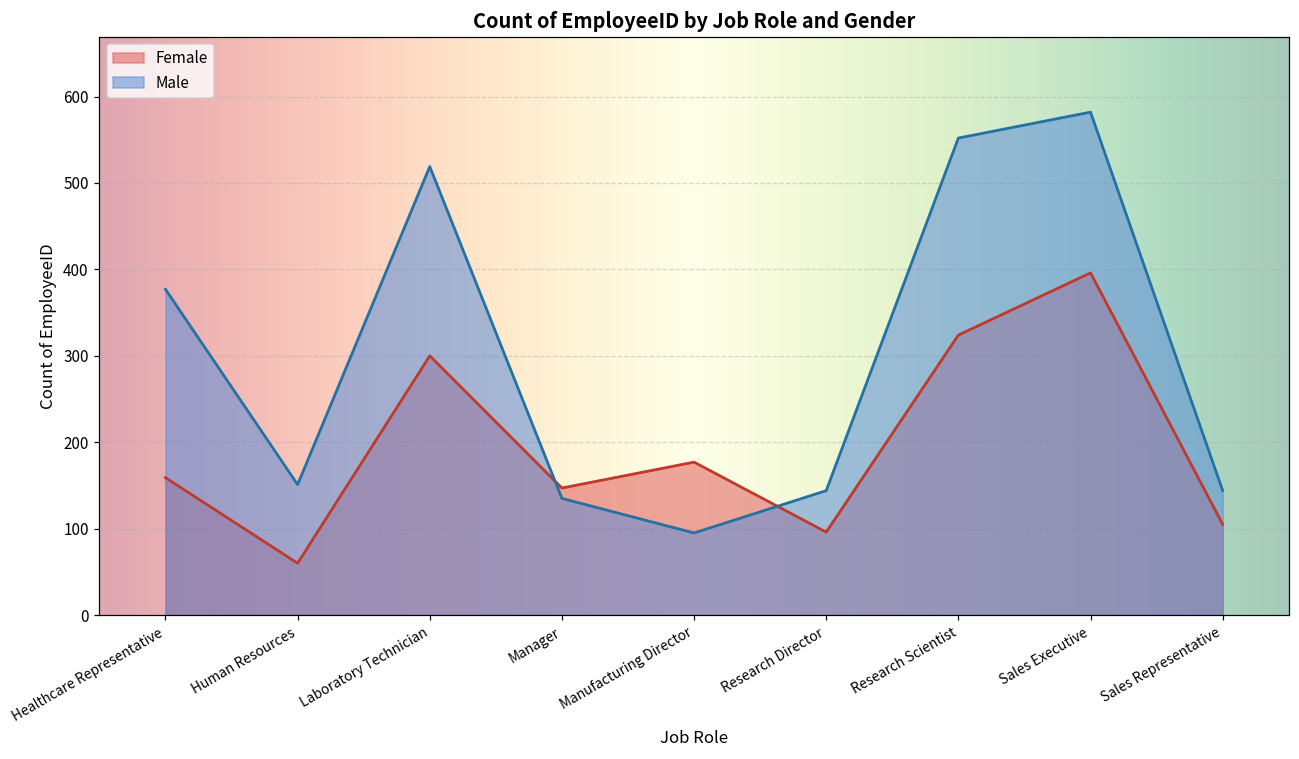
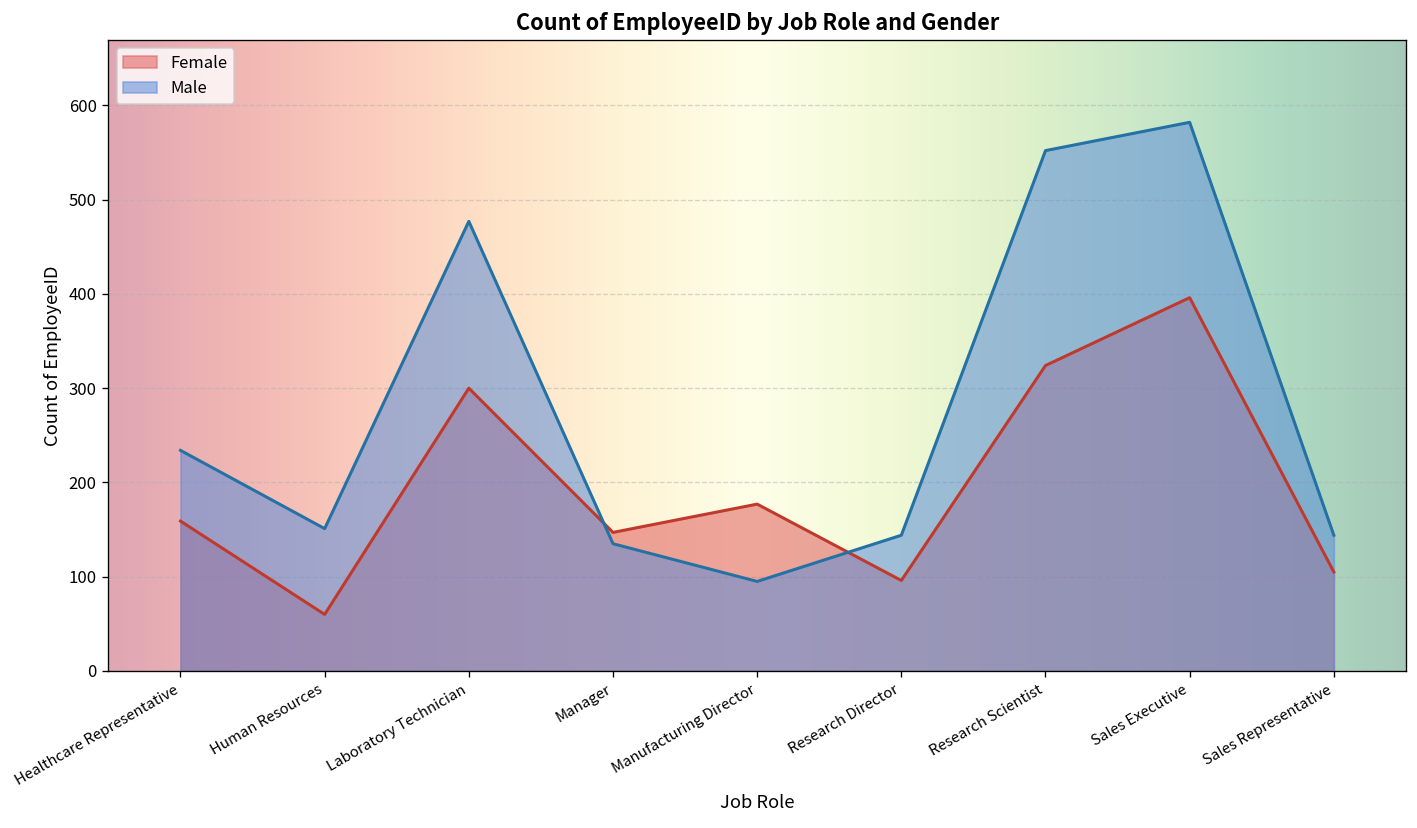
  {
    "Female": {
      "Healthcare Representative": 160,
      "Human Resources": 60,
      "Laboratory Technician": 300,
      "Manager": 150,
      "Manufacturing Director": 180,
      "Research Director": 100,
      "Research Scientist": 320,
      "Sales Executive": 400,
      "Sales Representative": 110
    },
    "Male": {
-     "Healthcare Representative": 380,
+     "Healthcare Representative": 230,
      "Human Resources": 150,
-     "Laboratory Technician": 520,
+     "Laboratory Technician": 480,
      "Manager": 140,
      "Manufacturing Director": 100,
      "Research Director": 140,
      "Research Scientist": 550,
      "Sales Executive": 580,
      "Sales Representative": 140
    }
  }
